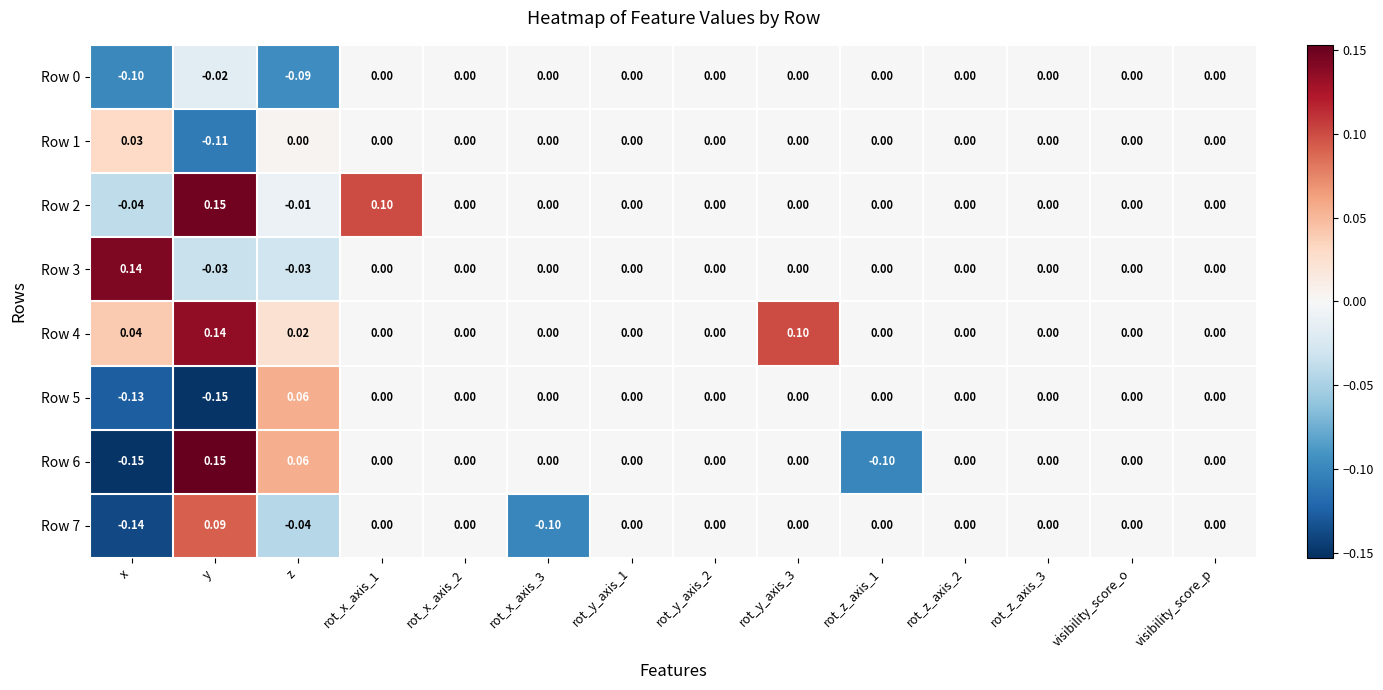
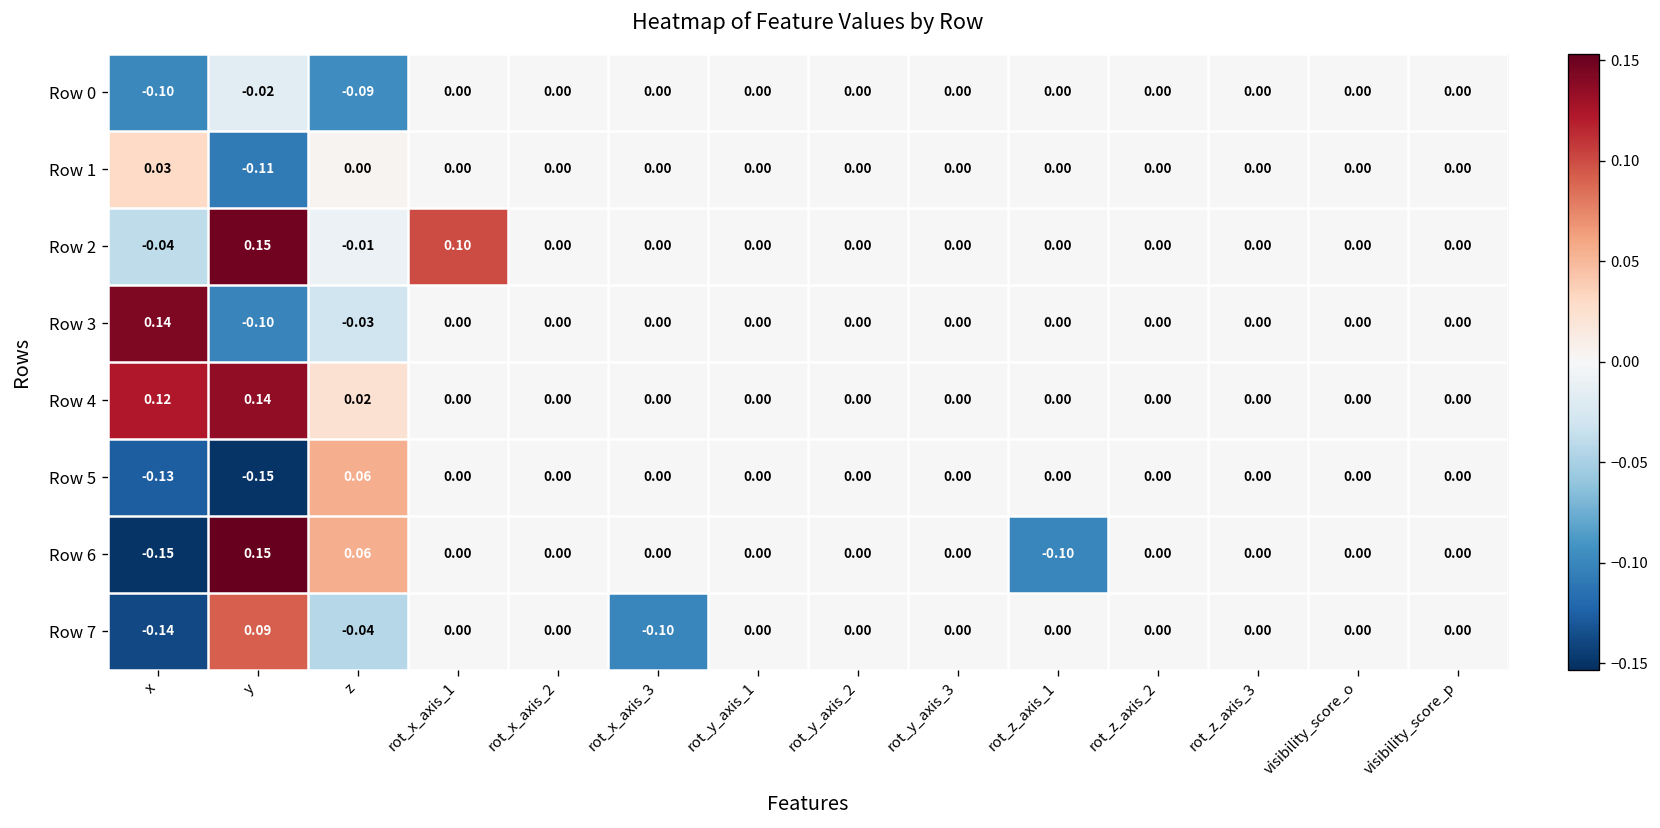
  {
    "Row 0": {
      "x": -0.10,
      "y": -0.02,
      "z": -0.09,
      "rot_x_axis_1": 0.00,
      "rot_x_axis_2": 0.00,
      "rot_x_axis_3": 0.00,
      "rot_y_axis_1": 0.00,
      "rot_y_axis_2": 0.00,
      "rot_y_axis_3": 0.00,
      "rot_z_axis_1": 0.00,
      "rot_z_axis_2": 0.00,
      "rot_z_axis_3": 0.00,
      "visibility_score_o": 0.00,
      "visibility_score_p": 0.00
    },
    "Row 1": {
      "x": 0.03,
      "y": -0.11,
      "z": 0.00,
      "rot_x_axis_1": 0.00,
      "rot_x_axis_2": 0.00,
      "rot_x_axis_3": 0.00,
      "rot_y_axis_1": 0.00,
      "rot_y_axis_2": 0.00,
      "rot_y_axis_3": 0.00,
      "rot_z_axis_1": 0.00,
      "rot_z_axis_2": 0.00,
      "rot_z_axis_3": 0.00,
      "visibility_score_o": 0.00,
      "visibility_score_p": 0.00
    },
    "Row 2": {
      "x": -0.04,
      "y": 0.15,
      "z": -0.01,
      "rot_x_axis_1": 0.10,
      "rot_x_axis_2": 0.00,
      "rot_x_axis_3": 0.00,
      "rot_y_axis_1": 0.00,
      "rot_y_axis_2": 0.00,
      "rot_y_axis_3": 0.00,
      "rot_z_axis_1": 0.00,
      "rot_z_axis_2": 0.00,
      "rot_z_axis_3": 0.00,
      "visibility_score_o": 0.00,
      "visibility_score_p": 0.00
    },
    "Row 3": {
      "x": 0.14,
-     "y": -0.03,
+     "y": -0.10,
      "z": -0.03,
      "rot_x_axis_1": 0.00,
      "rot_x_axis_2": 0.00,
      "rot_x_axis_3": 0.00,
      "rot_y_axis_1": 0.00,
      "rot_y_axis_2": 0.00,
      "rot_y_axis_3": 0.00,
      "rot_z_axis_1": 0.00,
      "rot_z_axis_2": 0.00,
      "rot_z_axis_3": 0.00,
      "visibility_score_o": 0.00,
      "visibility_score_p": 0.00
    },
    "Row 4": {
-     "x": 0.04,
+     "x": 0.12,
      "y": 0.14,
      "z": 0.02,
      "rot_x_axis_1": 0.00,
      "rot_x_axis_2": 0.00,
      "rot_x_axis_3": 0.00,
      "rot_y_axis_1": 0.00,
      "rot_y_axis_2": 0.00,
-     "rot_y_axis_3": 0.10,
+     "rot_y_axis_3": 0.00,
      "rot_z_axis_1": 0.00,
      "rot_z_axis_2": 0.00,
      "rot_z_axis_3": 0.00,
      "visibility_score_o": 0.00,
      "visibility_score_p": 0.00
    },
    "Row 5": {
      "x": -0.13,
      "y": -0.15,
      "z": 0.06,
      "rot_x_axis_1": 0.00,
      "rot_x_axis_2": 0.00,
      "rot_x_axis_3": 0.00,
      "rot_y_axis_1": 0.00,
      "rot_y_axis_2": 0.00,
      "rot_y_axis_3": 0.00,
      "rot_z_axis_1": 0.00,
      "rot_z_axis_2": 0.00,
      "rot_z_axis_3": 0.00,
      "visibility_score_o": 0.00,
      "visibility_score_p": 0.00
    },
    "Row 6": {
      "x": -0.15,
      "y": 0.15,
      "z": 0.06,
      "rot_x_axis_1": 0.00,
      "rot_x_axis_2": 0.00,
      "rot_x_axis_3": 0.00,
      "rot_y_axis_1": 0.00,
      "rot_y_axis_2": 0.00,
      "rot_y_axis_3": 0.00,
      "rot_z_axis_1": -0.10,
      "rot_z_axis_2": 0.00,
      "rot_z_axis_3": 0.00,
      "visibility_score_o": 0.00,
      "visibility_score_p": 0.00
    },
    "Row 7": {
      "x": -0.14,
      "y": 0.09,
      "z": -0.04,
      "rot_x_axis_1": 0.00,
      "rot_x_axis_2": 0.00,
      "rot_x_axis_3": -0.10,
      "rot_y_axis_1": 0.00,
      "rot_y_axis_2": 0.00,
      "rot_y_axis_3": 0.00,
      "rot_z_axis_1": 0.00,
      "rot_z_axis_2": 0.00,
      "rot_z_axis_3": 0.00,
      "visibility_score_o": 0.00,
      "visibility_score_p": 0.00
    }
  }
